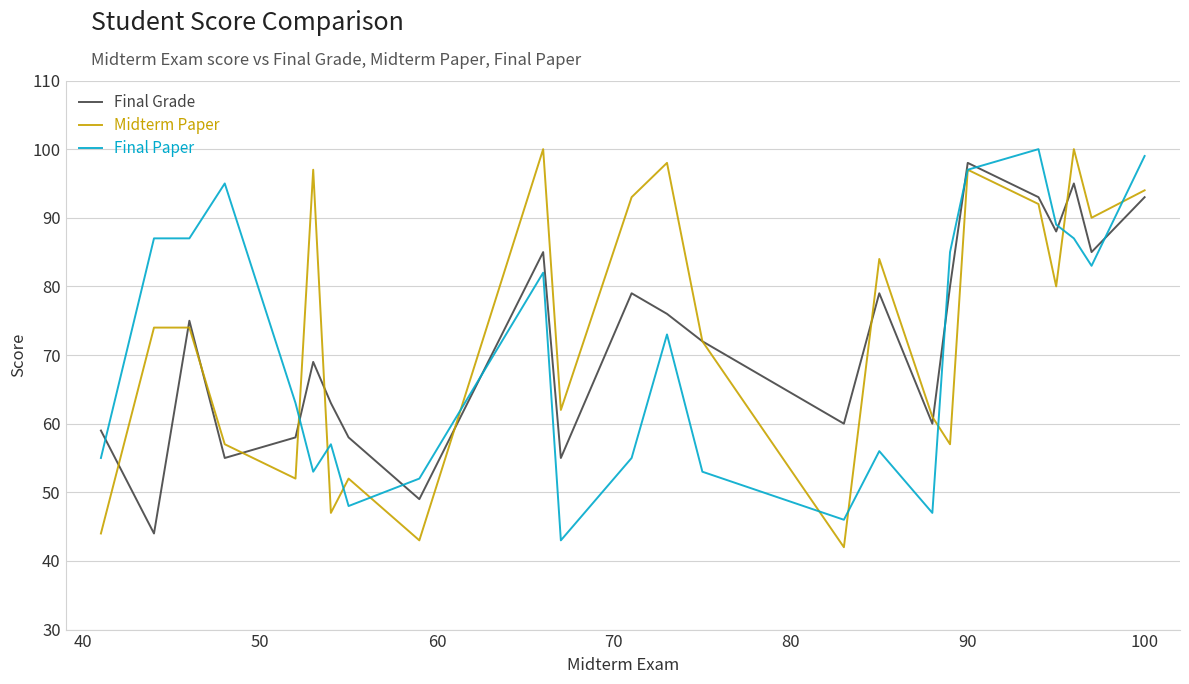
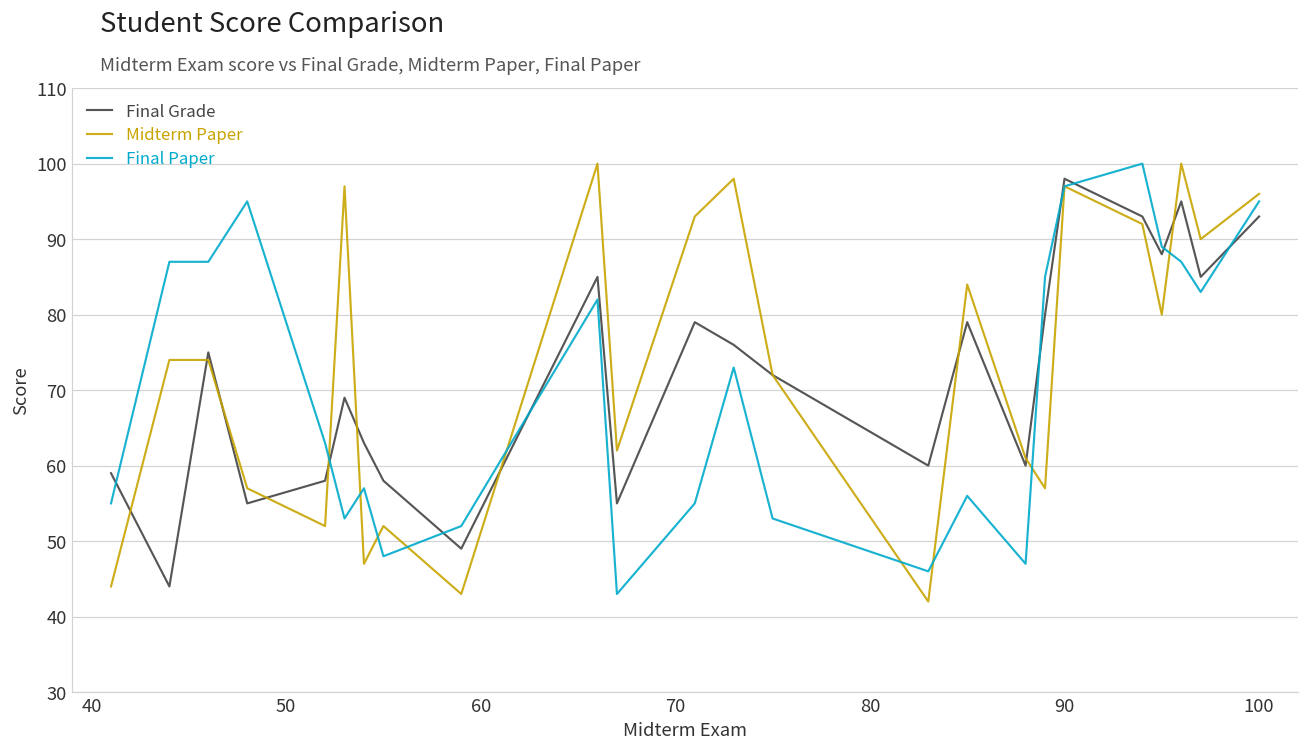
  {
    "Final Grade": {
      "90": 98,
      "100": 93
    },
    "Midterm Paper": {
-     "100": 94
+     "100": 96
    },
    "Final Paper": {
-     "100": 99
+     "100": 95
    }
  }
